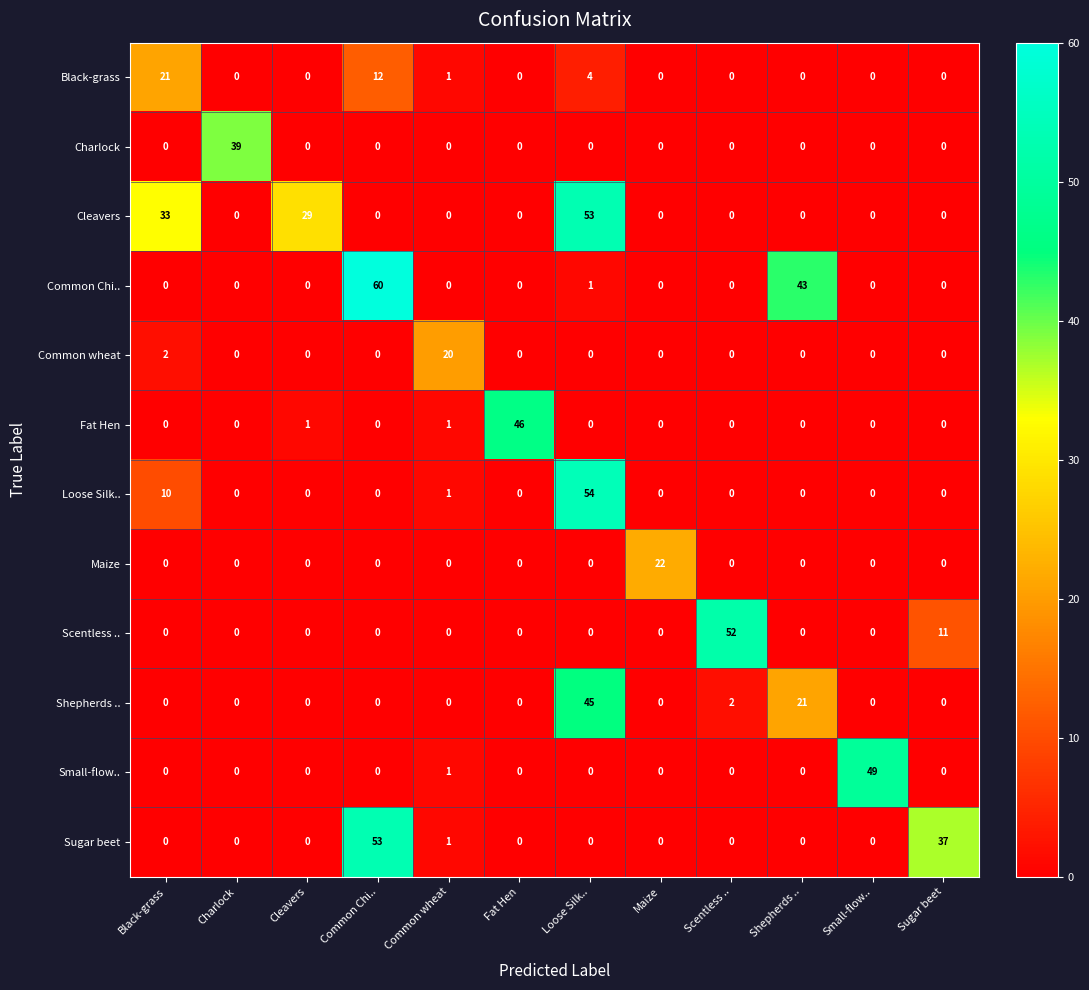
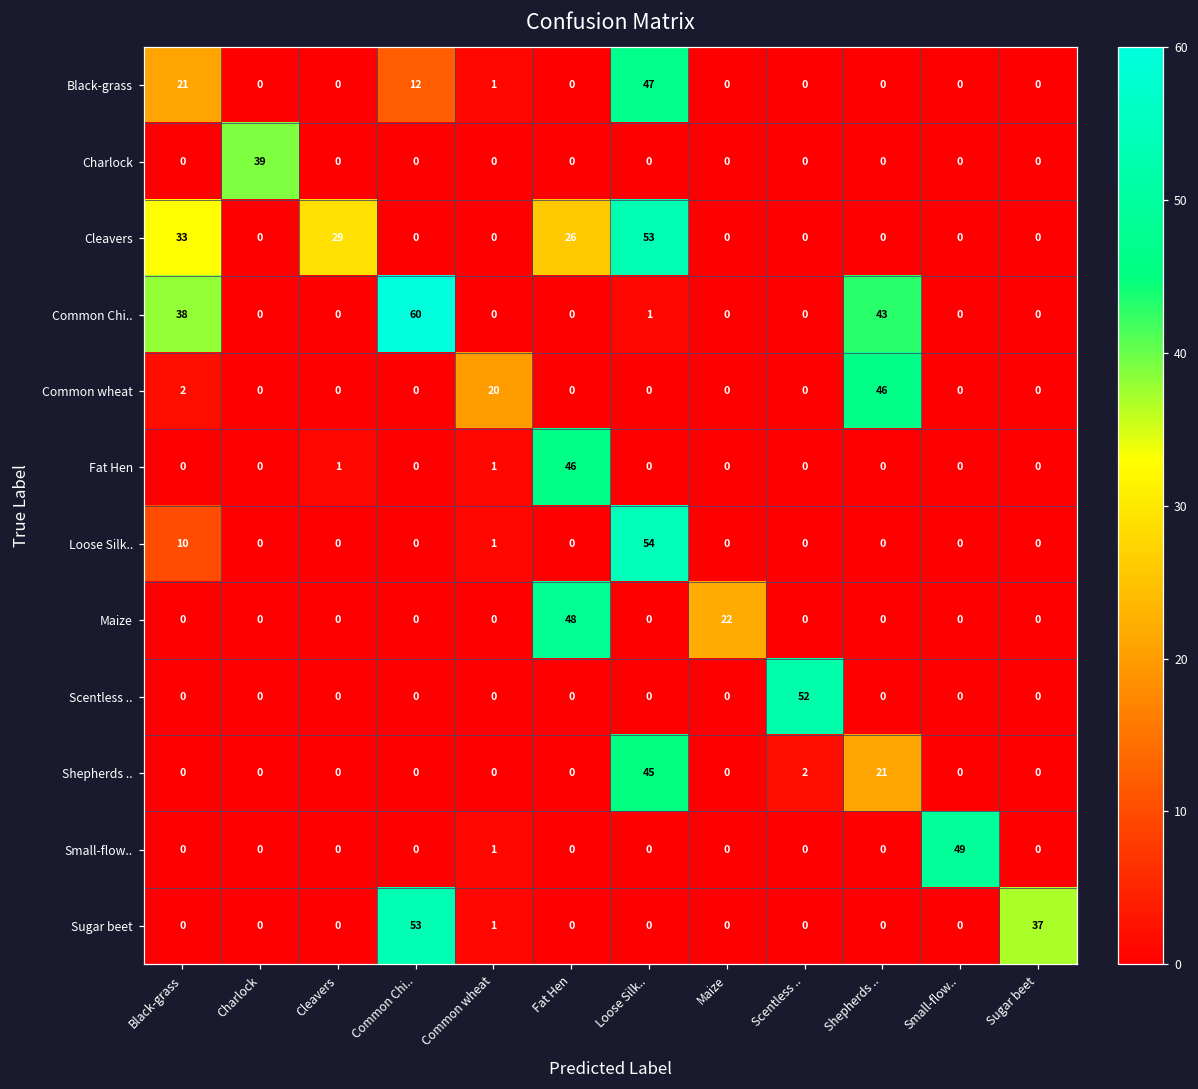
  {
    "Black-grass": {
      "Black-grass": 21,
      "Charlock": 0,
      "Cleavers": 0,
      "Common Chi..": 12,
      "Common wheat": 1,
      "Fat Hen": 0,
-     "Loose Silk..": 4,
+     "Loose Silk..": 47,
      "Maize": 0,
      "Scentless ..": 0,
      "Shepherds ..": 0,
      "Small-flow..": 0,
      "Sugar beet": 0
    },
    "Charlock": {
      "Black-grass": 0,
      "Charlock": 39,
      "Cleavers": 0,
      "Common Chi..": 0,
      "Common wheat": 0,
      "Fat Hen": 0,
      "Loose Silk..": 0,
      "Maize": 0,
      "Scentless ..": 0,
      "Shepherds ..": 0,
      "Small-flow..": 0,
      "Sugar beet": 0
    },
    "Cleavers": {
      "Black-grass": 33,
      "Charlock": 0,
      "Cleavers": 29,
      "Common Chi..": 0,
      "Common wheat": 0,
-     "Fat Hen": 0,
+     "Fat Hen": 26,
      "Loose Silk..": 53,
      "Maize": 0,
      "Scentless ..": 0,
      "Shepherds ..": 0,
      "Small-flow..": 0,
      "Sugar beet": 0
    },
    "Common Chi..": {
-     "Black-grass": 0,
+     "Black-grass": 38,
      "Charlock": 0,
      "Cleavers": 0,
      "Common Chi..": 60,
      "Common wheat": 0,
      "Fat Hen": 0,
      "Loose Silk..": 1,
      "Maize": 0,
      "Scentless ..": 0,
      "Shepherds ..": 43,
      "Small-flow..": 0,
      "Sugar beet": 0
    },
    "Common wheat": {
      "Black-grass": 2,
      "Charlock": 0,
      "Cleavers": 0,
      "Common Chi..": 0,
      "Common wheat": 20,
      "Fat Hen": 0,
      "Loose Silk..": 0,
      "Maize": 0,
      "Scentless ..": 0,
-     "Shepherds ..": 0,
+     "Shepherds ..": 46,
      "Small-flow..": 0,
      "Sugar beet": 0
    },
    "Fat Hen": {
      "Black-grass": 0,
      "Charlock": 0,
      "Cleavers": 1,
      "Common Chi..": 0,
      "Common wheat": 1,
      "Fat Hen": 46,
      "Loose Silk..": 0,
      "Maize": 0,
      "Scentless ..": 0,
      "Shepherds ..": 0,
      "Small-flow..": 0,
      "Sugar beet": 0
    },
    "Loose Silk..": {
      "Black-grass": 10,
      "Charlock": 0,
      "Cleavers": 0,
      "Common Chi..": 0,
      "Common wheat": 1,
      "Fat Hen": 0,
      "Loose Silk..": 54,
      "Maize": 0,
      "Scentless ..": 0,
      "Shepherds ..": 0,
      "Small-flow..": 0,
      "Sugar beet": 0
    },
    "Maize": {
      "Black-grass": 0,
      "Charlock": 0,
      "Cleavers": 0,
      "Common Chi..": 0,
      "Common wheat": 0,
-     "Fat Hen": 0,
+     "Fat Hen": 48,
      "Loose Silk..": 0,
      "Maize": 22,
      "Scentless ..": 0,
      "Shepherds ..": 0,
      "Small-flow..": 0,
      "Sugar beet": 0
    },
    "Scentless ..": {
      "Black-grass": 0,
      "Charlock": 0,
      "Cleavers": 0,
      "Common Chi..": 0,
      "Common wheat": 0,
      "Fat Hen": 0,
      "Loose Silk..": 0,
      "Maize": 0,
      "Scentless ..": 52,
      "Shepherds ..": 0,
      "Small-flow..": 0,
-     "Sugar beet": 11
+     "Sugar beet": 0
    },
    "Shepherds ..": {
      "Black-grass": 0,
      "Charlock": 0,
      "Cleavers": 0,
      "Common Chi..": 0,
      "Common wheat": 0,
      "Fat Hen": 0,
      "Loose Silk..": 45,
      "Maize": 0,
      "Scentless ..": 2,
      "Shepherds ..": 21,
      "Small-flow..": 0,
      "Sugar beet": 0
    },
    "Small-flow..": {
      "Black-grass": 0,
      "Charlock": 0,
      "Cleavers": 0,
      "Common Chi..": 0,
      "Common wheat": 1,
      "Fat Hen": 0,
      "Loose Silk..": 0,
      "Maize": 0,
      "Scentless ..": 0,
      "Shepherds ..": 0,
      "Small-flow..": 49,
      "Sugar beet": 0
    },
    "Sugar beet": {
      "Black-grass": 0,
      "Charlock": 0,
      "Cleavers": 0,
      "Common Chi..": 53,
      "Common wheat": 1,
      "Fat Hen": 0,
      "Loose Silk..": 0,
      "Maize": 0,
      "Scentless ..": 0,
      "Shepherds ..": 0,
      "Small-flow..": 0,
      "Sugar beet": 37
    }
  }
